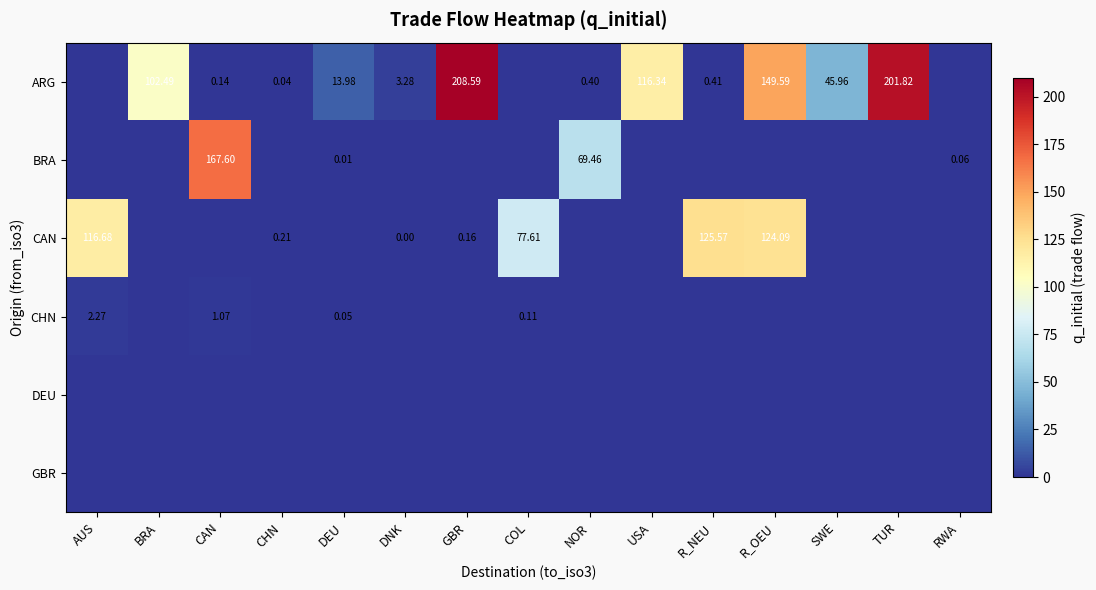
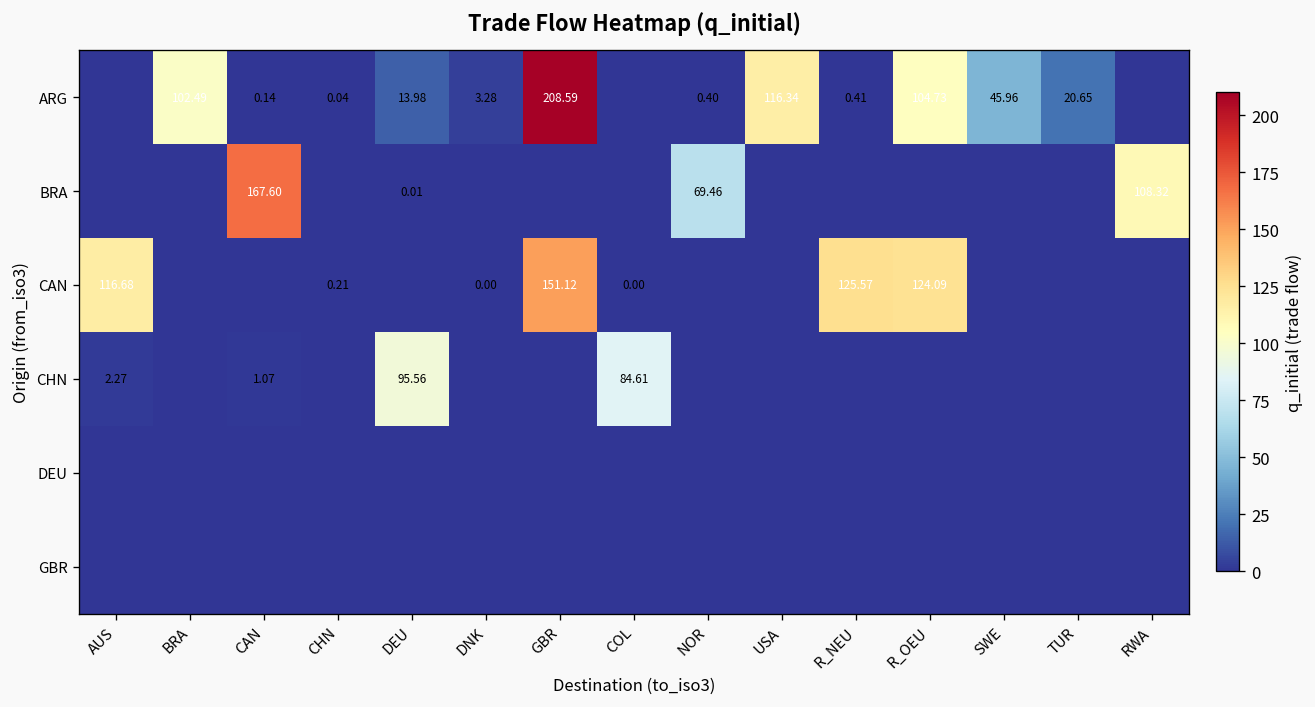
  {
    "ARG": {
      "BRA": 102.49,
      "CAN": 0.14,
      "CHN": 0.04,
      "DEU": 13.98,
      "DNK": 3.28,
      "GBR": 208.59,
      "NOR": 0.40,
      "USA": 116.34,
      "R_NEU": 0.41,
-     "R_OEU": 149.59,
+     "R_OEU": 104.73,
      "SWE": 45.96,
-     "TUR": 201.82
+     "TUR": 20.65
    },
    "BRA": {
      "CAN": 167.60,
      "DEU": 0.01,
      "NOR": 69.46,
-     "RWA": 0.06
+     "RWA": 108.32
    },
    "CAN": {
      "AUS": 116.68,
      "CHN": 0.21,
      "DNK": 0.00,
-     "GBR": 0.16,
-     "COL": 77.61,
+     "GBR": 151.12,
+     "COL": 0.00,
      "R_NEU": 125.57,
      "R_OEU": 124.09
    },
    "CHN": {
      "AUS": 2.27,
      "CAN": 1.07,
-     "DEU": 0.05,
-     "COL": 0.11
+     "DEU": 95.56,
+     "COL": 84.61
    }
  }
